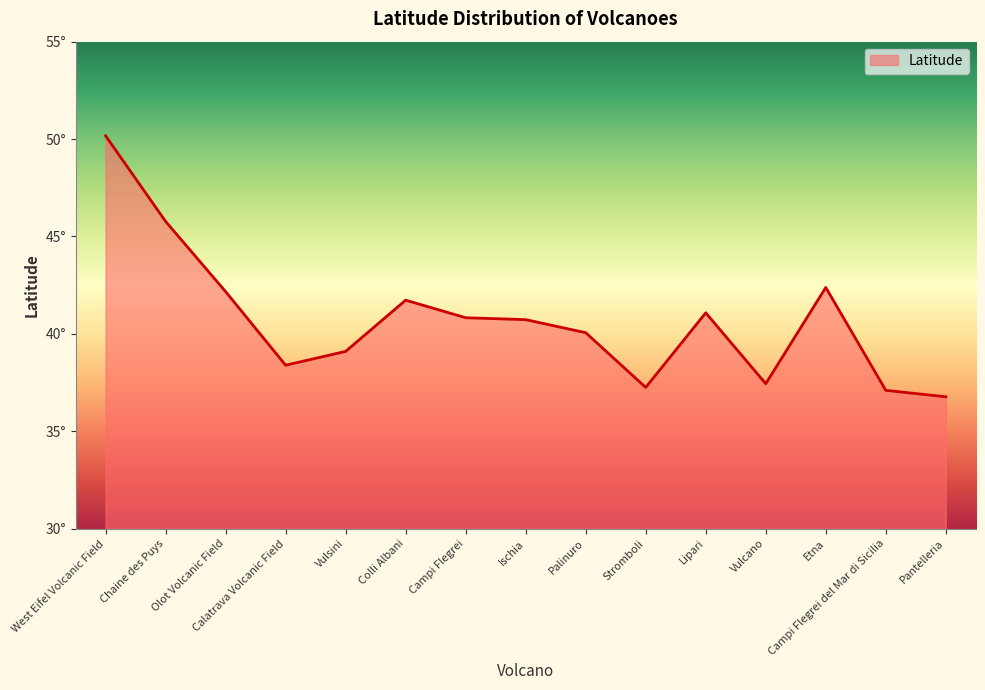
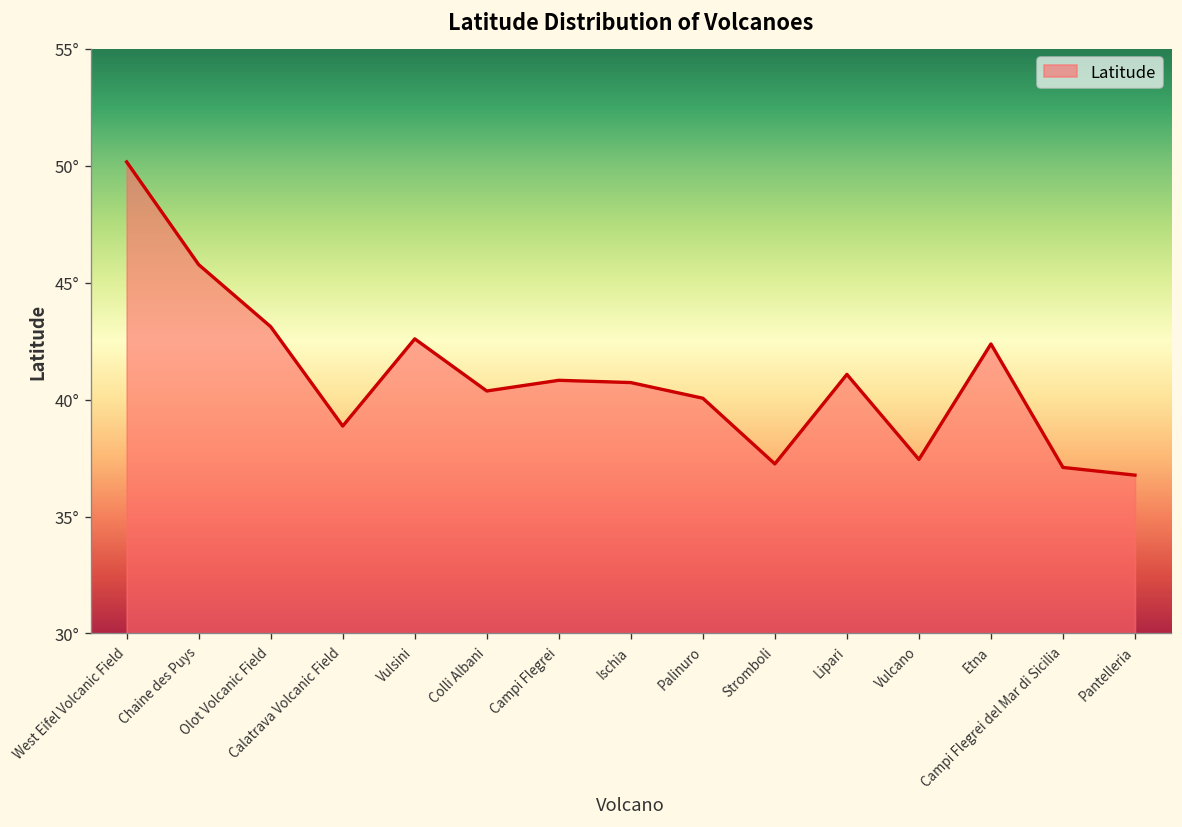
  {
    "West Eifel Volcanic Field": "50.2°",
    "Chaine des Puys": "45.8°",
-   "Olot Volcanic Field": "42.2°",
-   "Calatrava Volcanic Field": "38.4°",
-   "Vulsini": "39.1°",
-   "Colli Albani": "41.7°",
+   "Olot Volcanic Field": "43.1°",
+   "Calatrava Volcanic Field": "38.9°",
+   "Vulsini": "42.6°",
+   "Colli Albani": "40.4°",
    "Campi Flegrei": "40.8°",
    "Ischia": "40.7°",
    "Palinuro": "40.1°",
    "Stromboli": "37.3°",
    "Lipari": "41.1°",
    "Vulcano": "37.4°",
    "Etna": "42.4°",
    "Campi Flegrei del Mar di Sicilia": "37.1°",
    "Pantelleria": "36.8°"
  }
